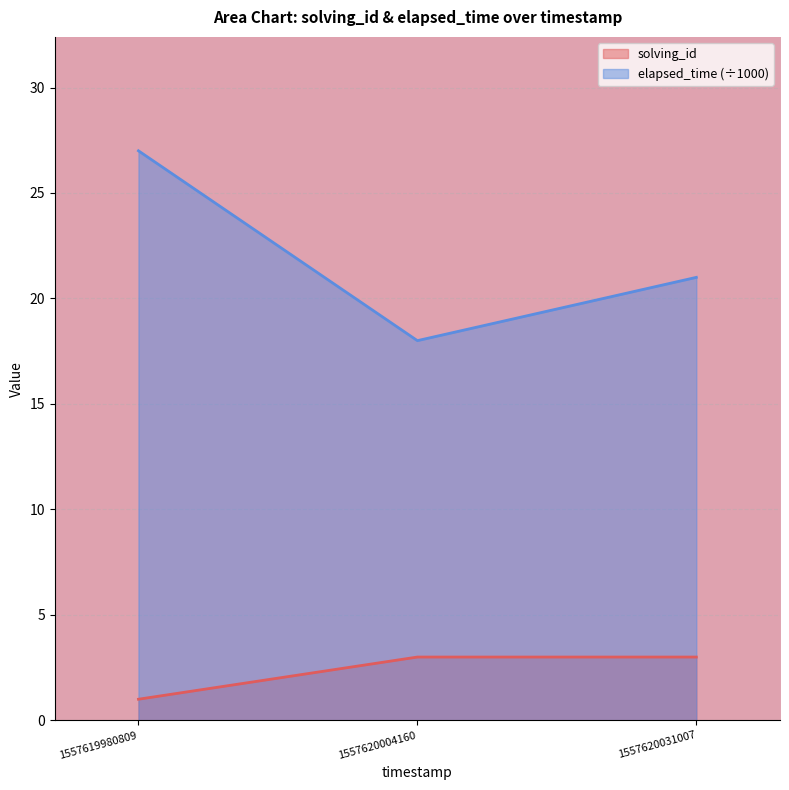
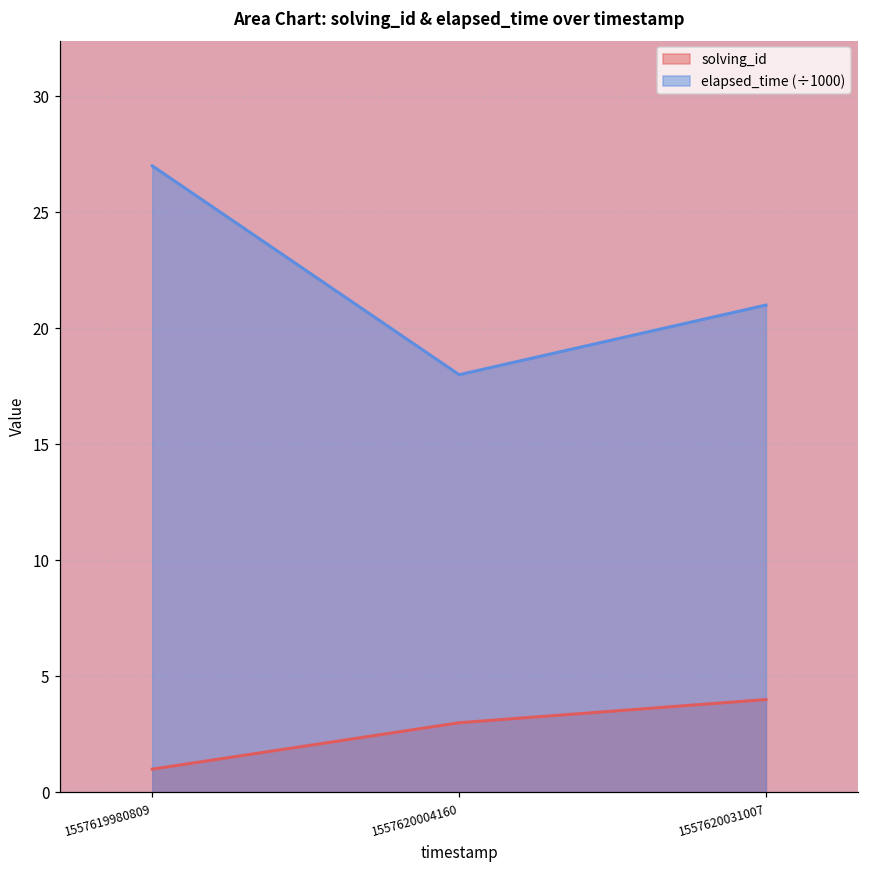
  {
    "solving_id": {
      "1557619980809": 1,
      "1557620004160": 3,
-     "1557620031007": 3
+     "1557620031007": 4
    },
    "elapsed_time (÷1000)": {
      "1557619980809": 27,
      "1557620004160": 18,
      "1557620031007": 21
    }
  }
